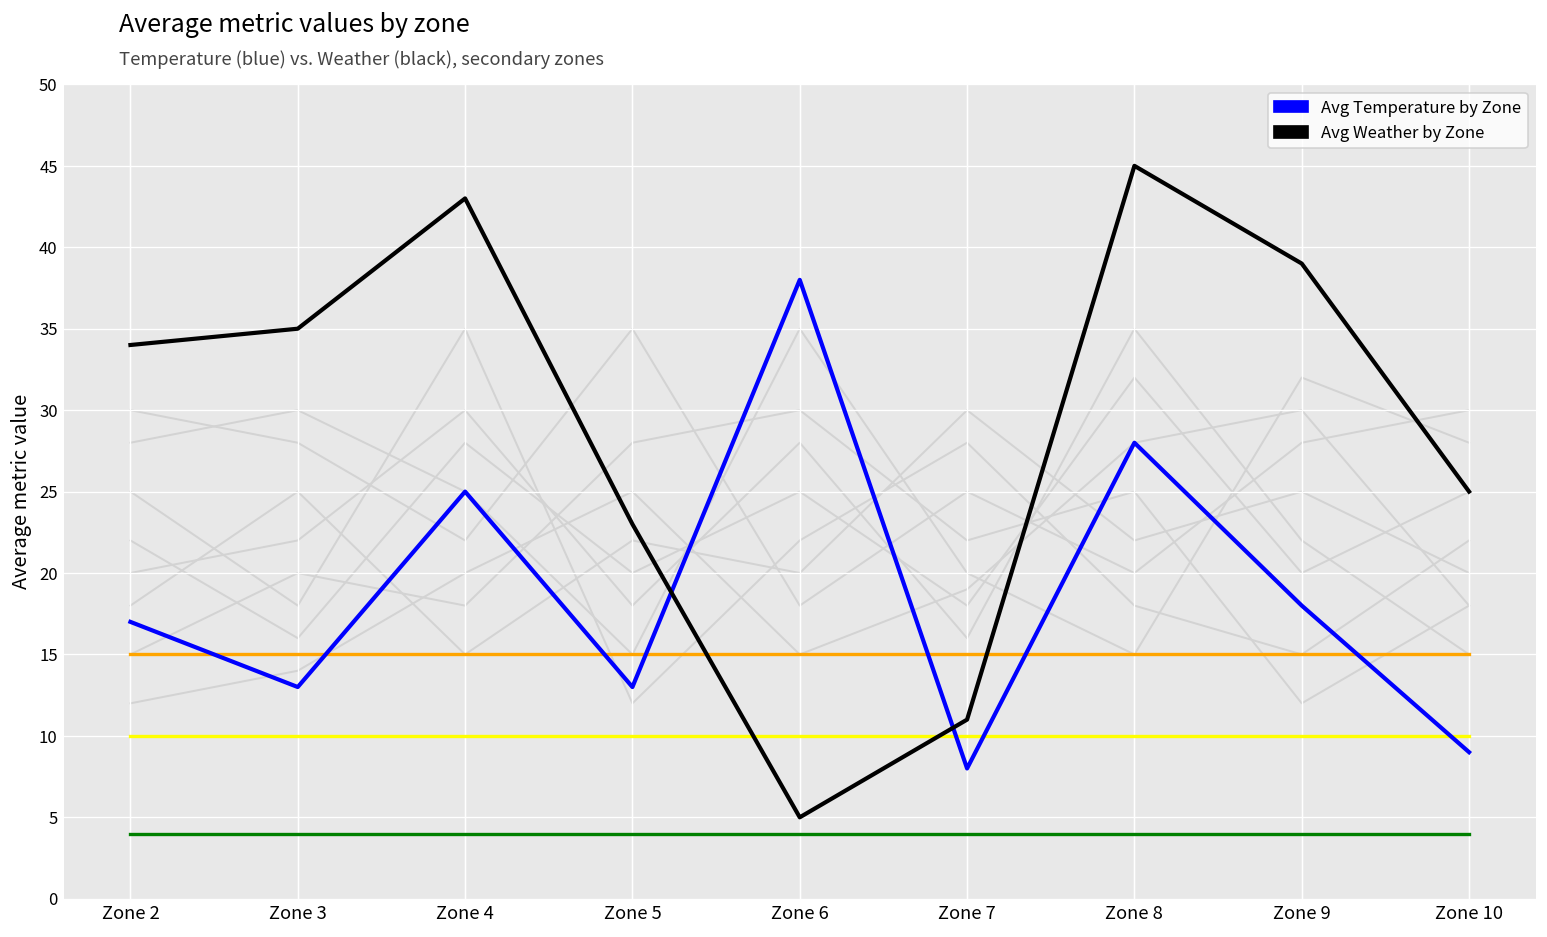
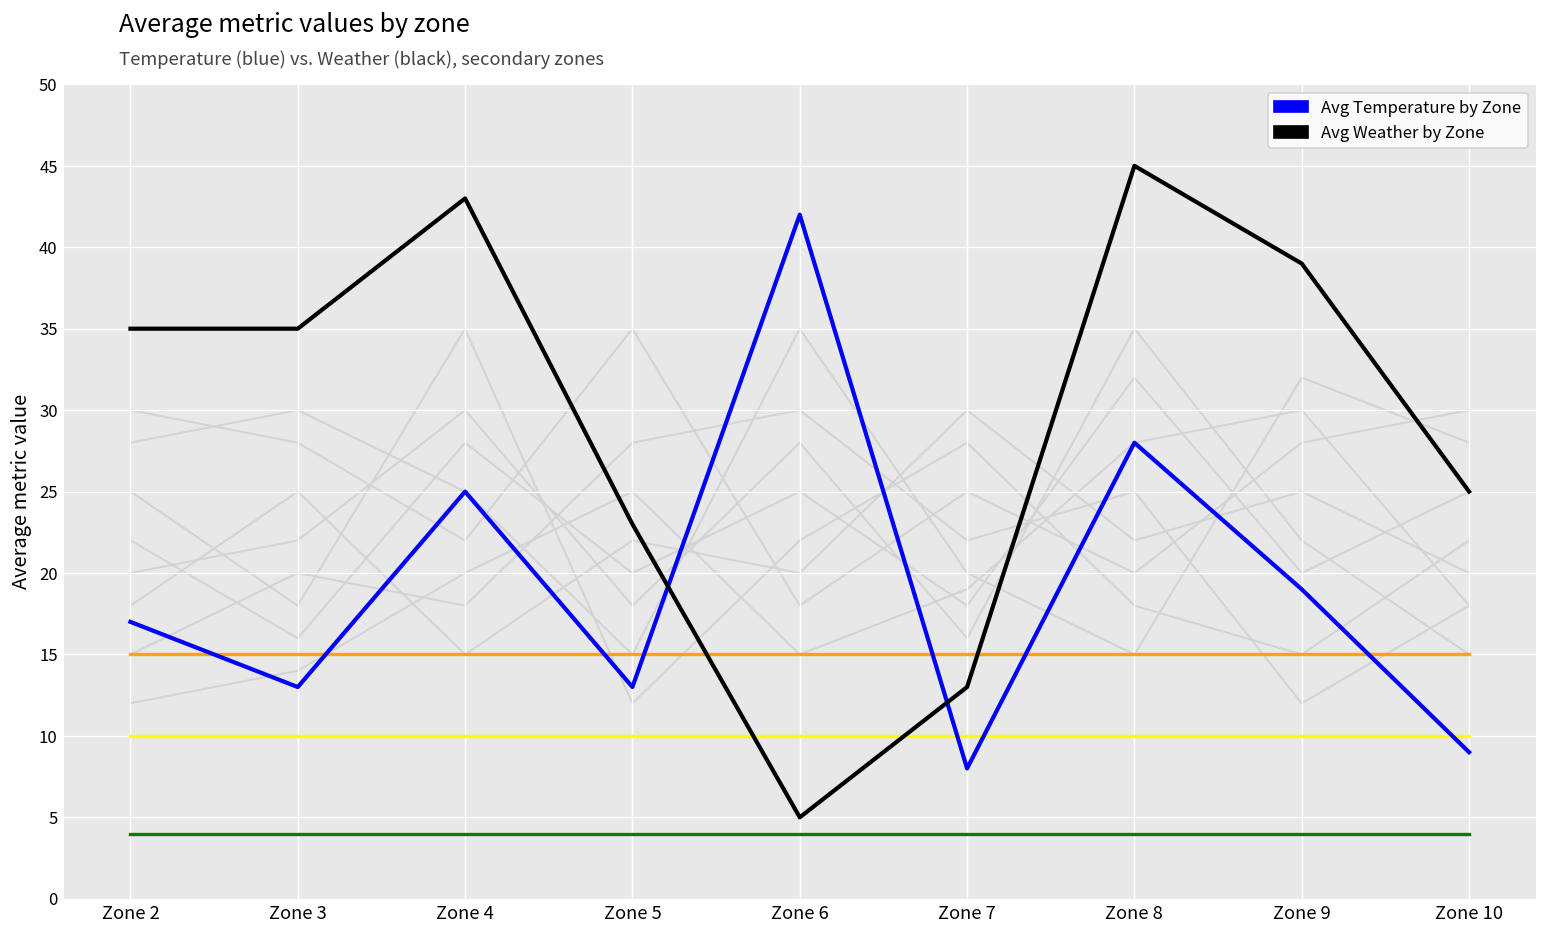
  {
    "Avg Temperature by Zone": {
      "Zone 2": 17,
      "Zone 3": 13,
      "Zone 5": 13,
-     "Zone 6": 38,
+     "Zone 6": 42,
      "Zone 7": 8,
-     "Zone 9": 18,
+     "Zone 9": 19,
      "Zone 10": 9
    },
    "Avg Weather by Zone": {
-     "Zone 2": 34,
+     "Zone 2": 35,
      "Zone 3": 35,
      "Zone 4": 43,
      "Zone 5": 23,
      "Zone 6": 5,
-     "Zone 7": 11,
+     "Zone 7": 13,
      "Zone 8": 45,
      "Zone 9": 39
    }
  }
